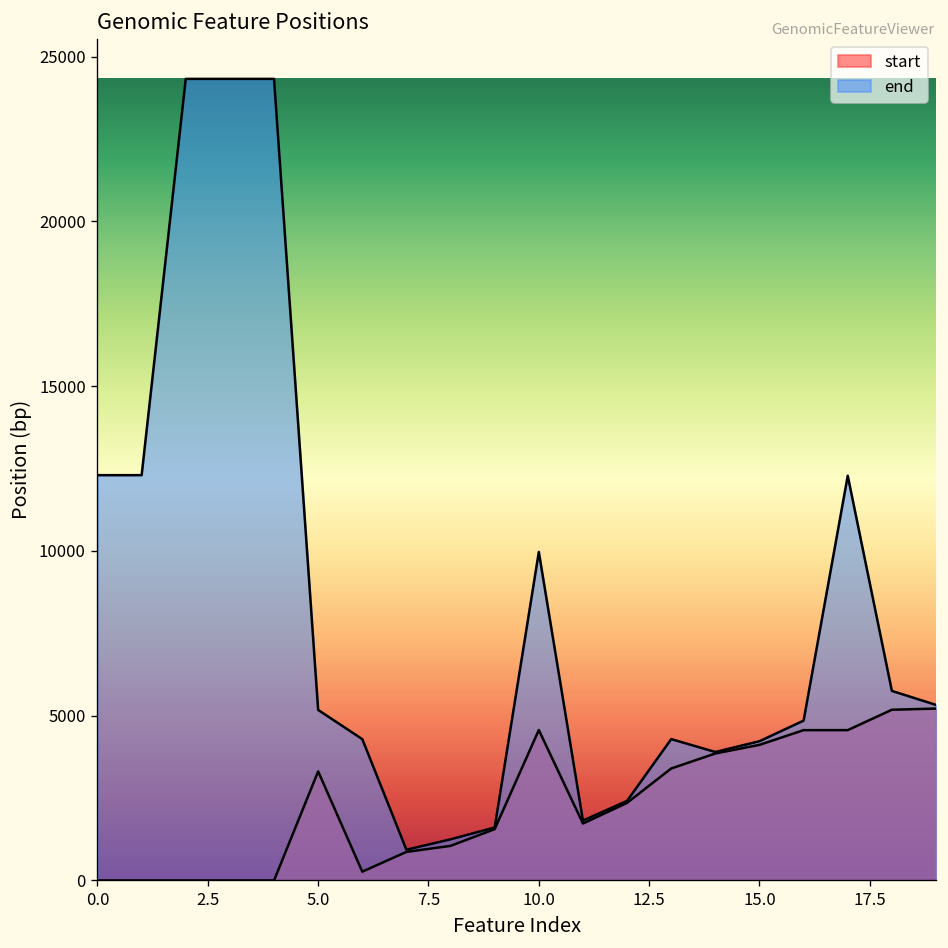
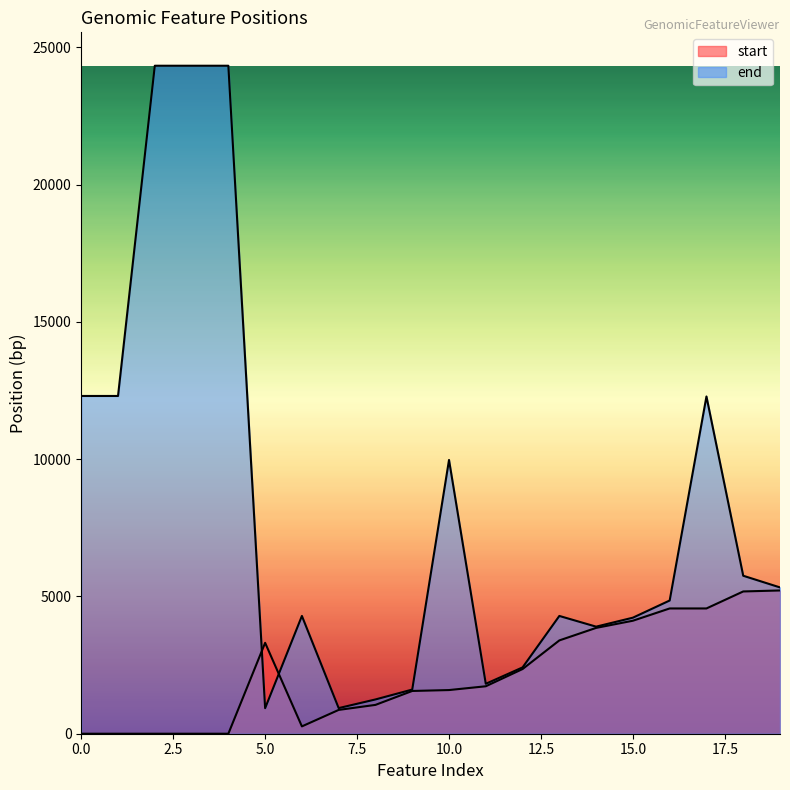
  {
    "start": {
      "0.0": 0,
      "5.0": 3300,
-     "10.0": 4600,
+     "10.0": 1600,
      "15.0": 4100
    },
    "end": {
      "0.0": 12300,
-     "5.0": 5200,
+     "5.0": 900,
      "10.0": 10000,
      "15.0": 4200
    }
  }
